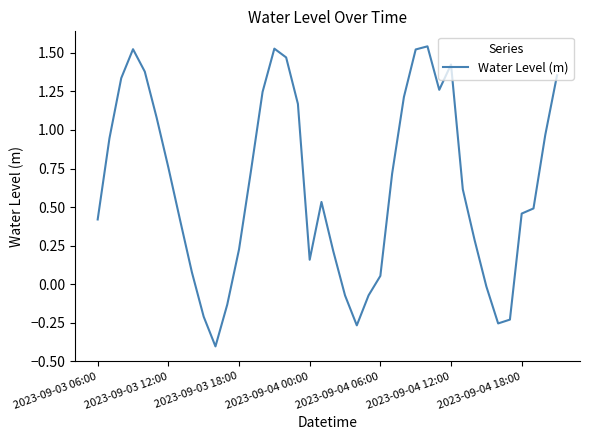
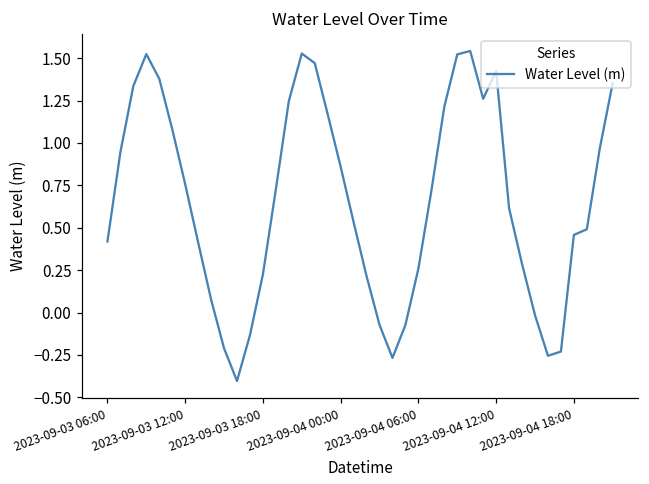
  {
    "2023-09-03 06:00": 0.42,
    "2023-09-03 12:00": 0.76,
    "2023-09-03 18:00": 0.23,
-   "2023-09-04 00:00": 0.16,
-   "2023-09-04 06:00": 0.05,
+   "2023-09-04 00:00": 0.86,
+   "2023-09-04 06:00": 0.26,
    "2023-09-04 18:00": 0.46
  }
